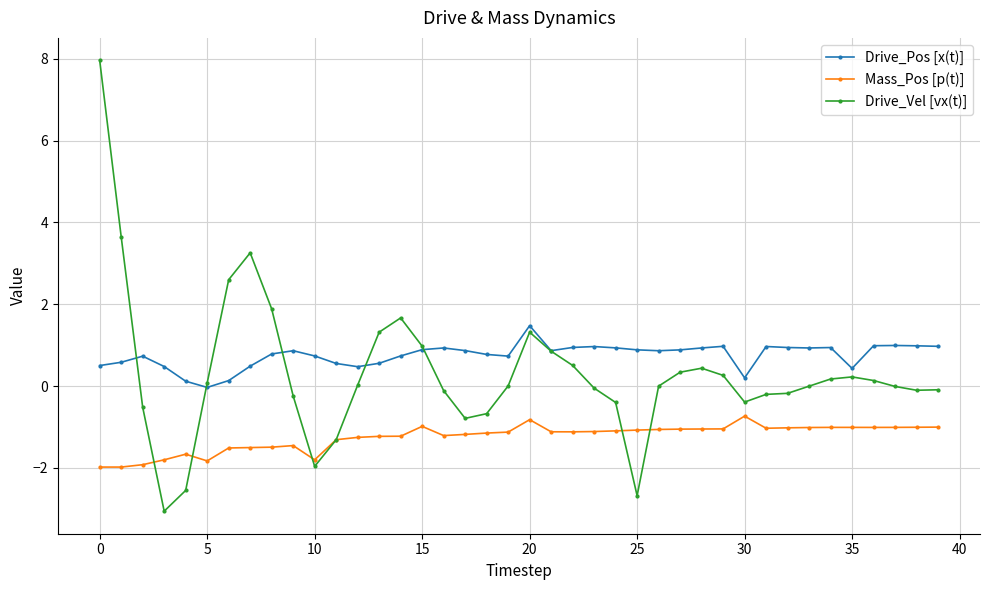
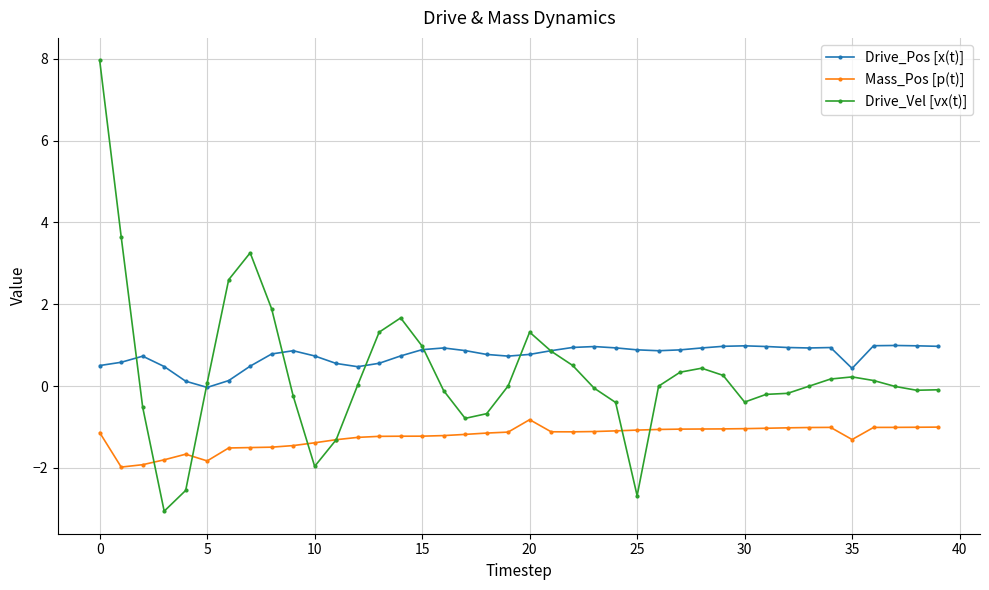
  {
    "Drive_Pos [x(t)]": {
      "0": 0.5,
      "5": 0.0,
      "10": 0.7,
      "15": 0.9,
-     "20": 1.5,
+     "20": 0.8,
      "25": 0.9,
-     "30": 0.2,
+     "30": 1.0,
      "35": 0.4
    },
    "Mass_Pos [p(t)]": {
-     "0": -2.0,
+     "0": -1.1,
      "5": -1.8,
-     "10": -1.8,
-     "15": -1.0,
+     "10": -1.4,
+     "15": -1.2,
      "20": -0.8,
      "25": -1.1,
-     "30": -0.7,
-     "35": -1.0
+     "30": -1.0,
+     "35": -1.3
    },
    "Drive_Vel [vx(t)]": {
      "0": 8.0,
      "5": 0.1,
      "10": -2.0,
      "15": 1.0,
      "20": 1.3,
      "25": -2.7,
      "30": -0.4,
      "35": 0.2
    }
  }
